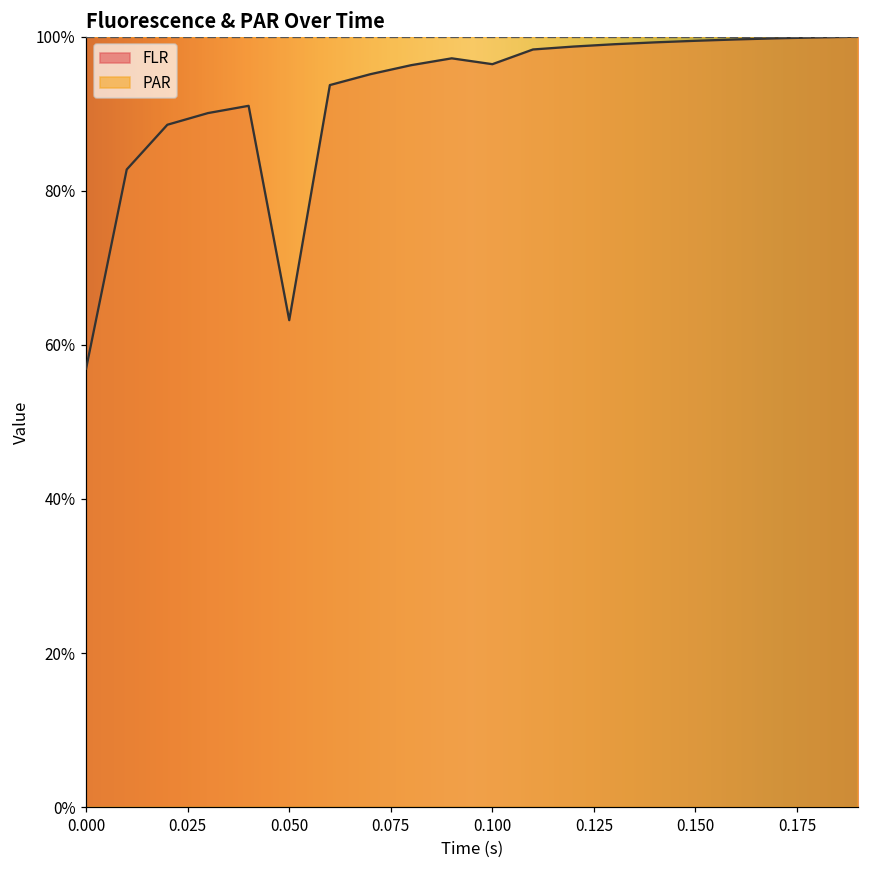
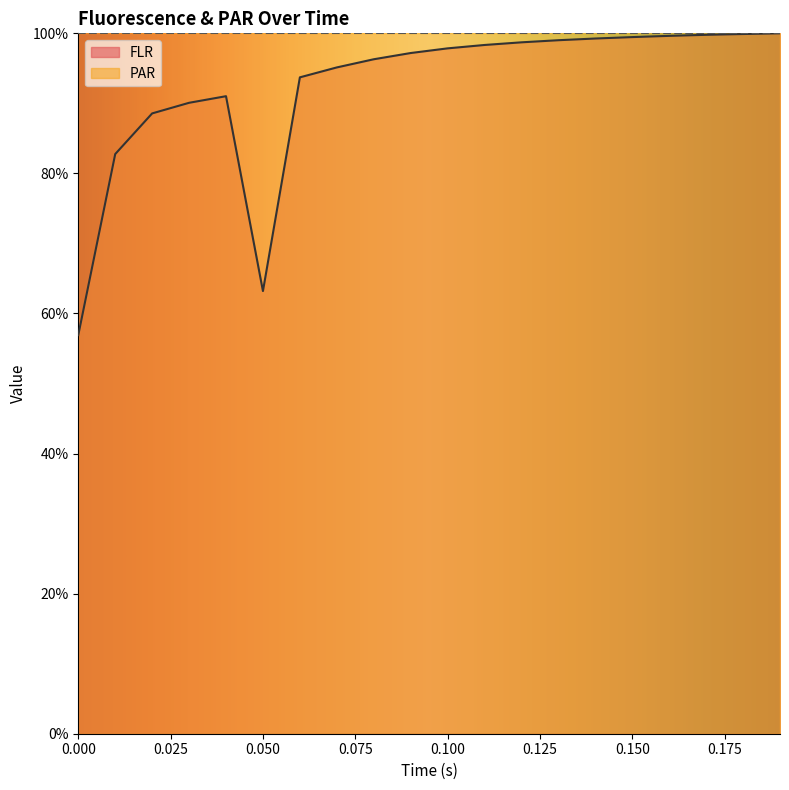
  {
    "FLR": {
      "0.000": "57%",
      "0.050": "63%",
-     "0.100": "96%",
+     "0.100": "98%",
      "0.150": "99%"
    },
    "PAR": {
      "0.000": "100%",
      "0.050": "100%",
      "0.100": "100%",
      "0.150": "100%"
    }
  }
